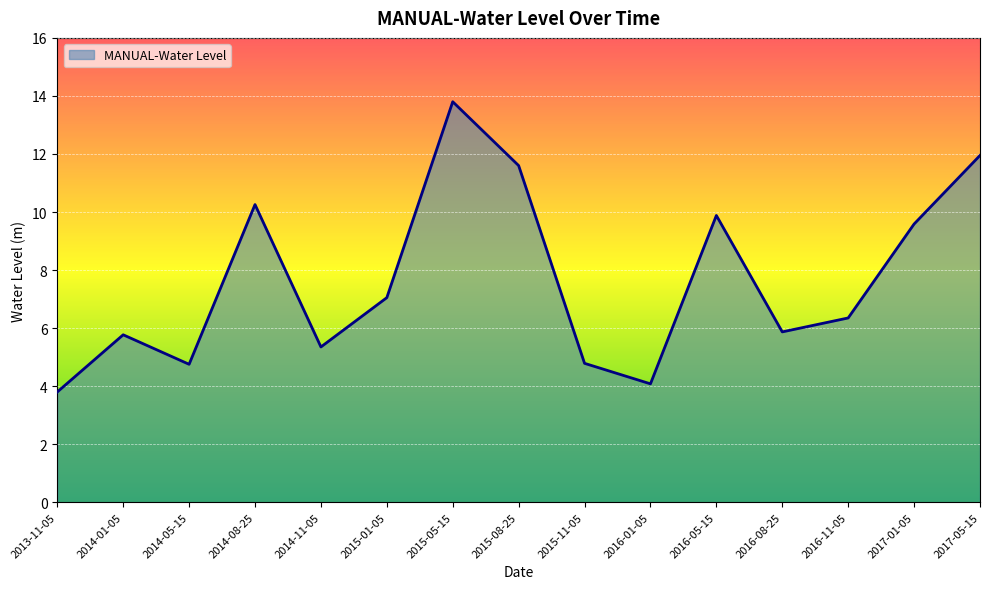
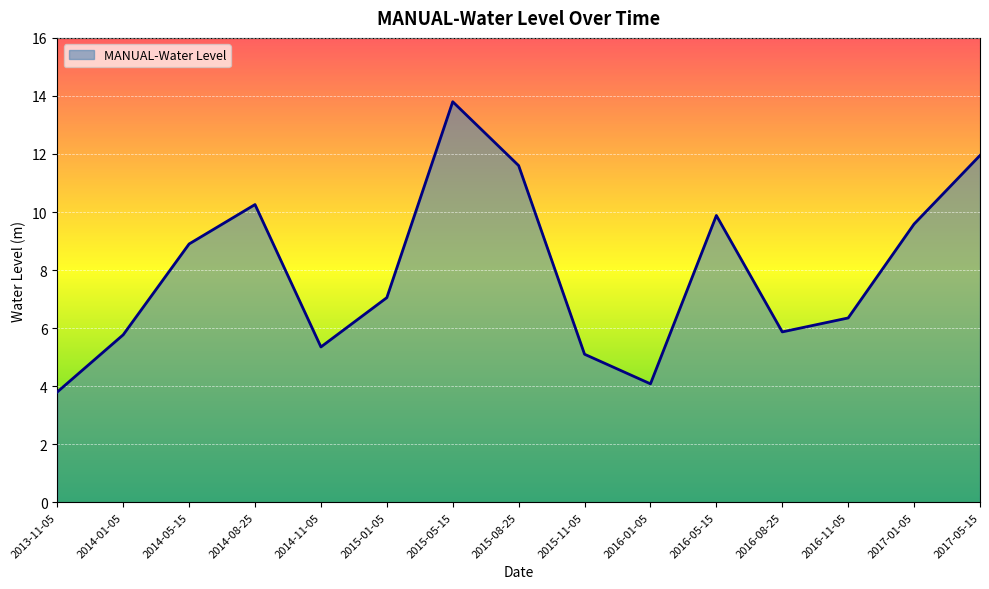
  {
    "2013-11-05": 3.8,
    "2014-01-05": 5.8,
-   "2014-05-15": 4.8,
+   "2014-05-15": 8.9,
    "2014-08-25": 10.3,
    "2014-11-05": 5.4,
    "2015-01-05": 7.1,
    "2015-05-15": 13.8,
    "2015-08-25": 11.6,
-   "2015-11-05": 4.8,
+   "2015-11-05": 5.1,
    "2016-01-05": 4.1,
    "2016-05-15": 9.9,
    "2016-08-25": 5.9,
    "2016-11-05": 6.3,
    "2017-01-05": 9.6,
    "2017-05-15": 11.9
  }
